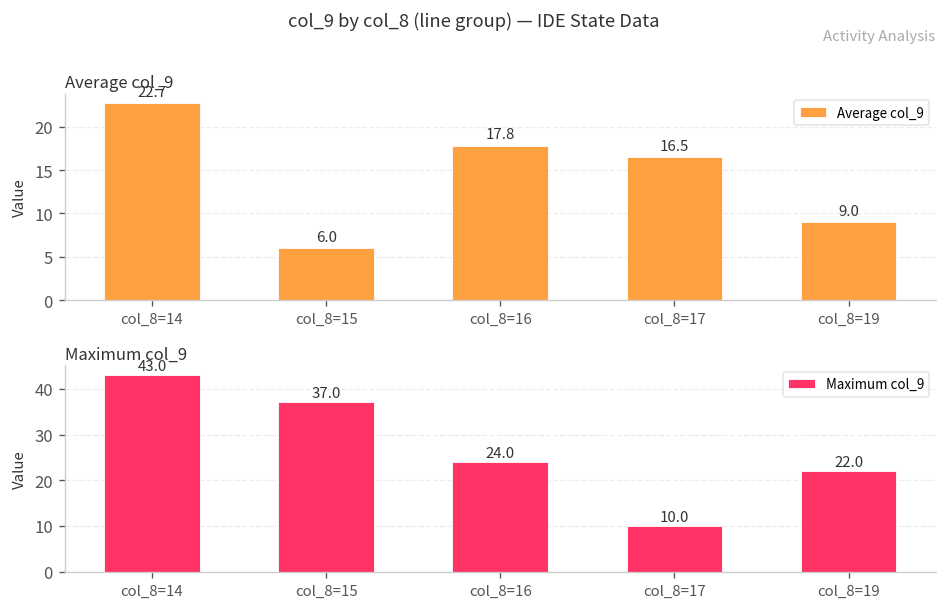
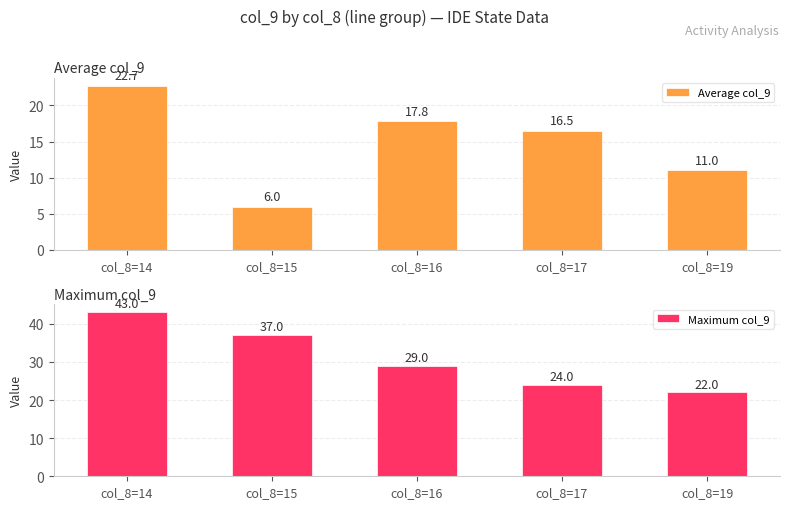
  {
    "Average col_9": {
      "col_8=14": 22.7,
      "col_8=15": 6.0,
      "col_8=16": 17.8,
      "col_8=17": 16.5,
-     "col_8=19": 9.0
+     "col_8=19": 11.0
    },
    "Maximum col_9": {
      "col_8=14": 43.0,
      "col_8=15": 37.0,
-     "col_8=16": 24.0,
-     "col_8=17": 10.0,
+     "col_8=16": 29.0,
+     "col_8=17": 24.0,
      "col_8=19": 22.0
    }
  }
